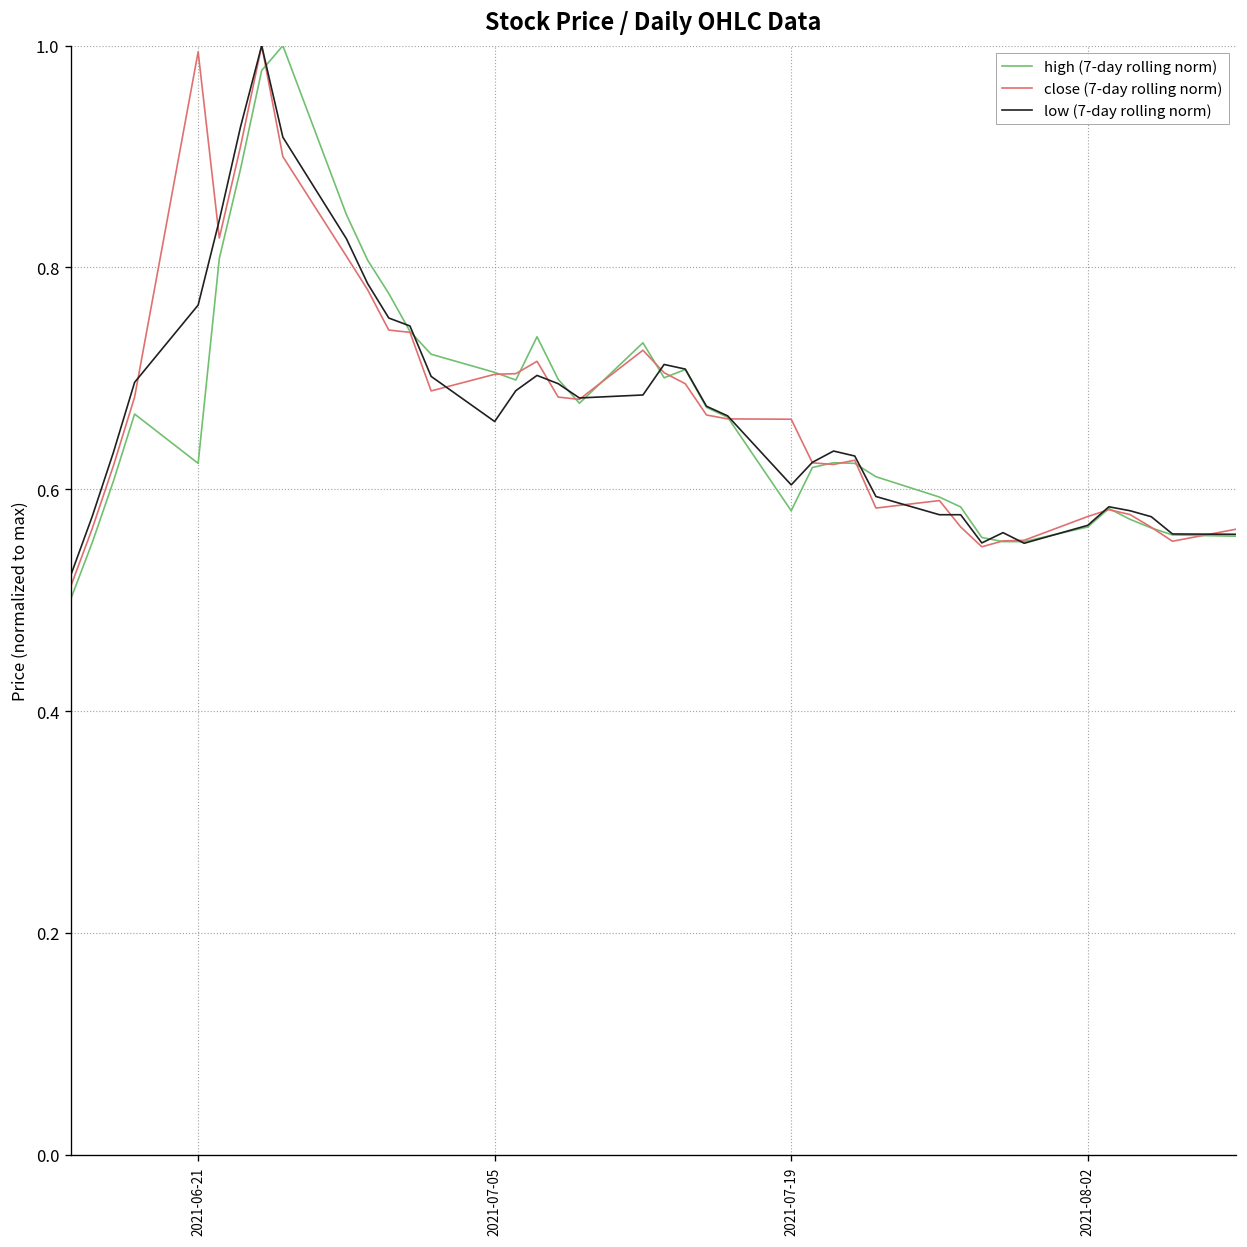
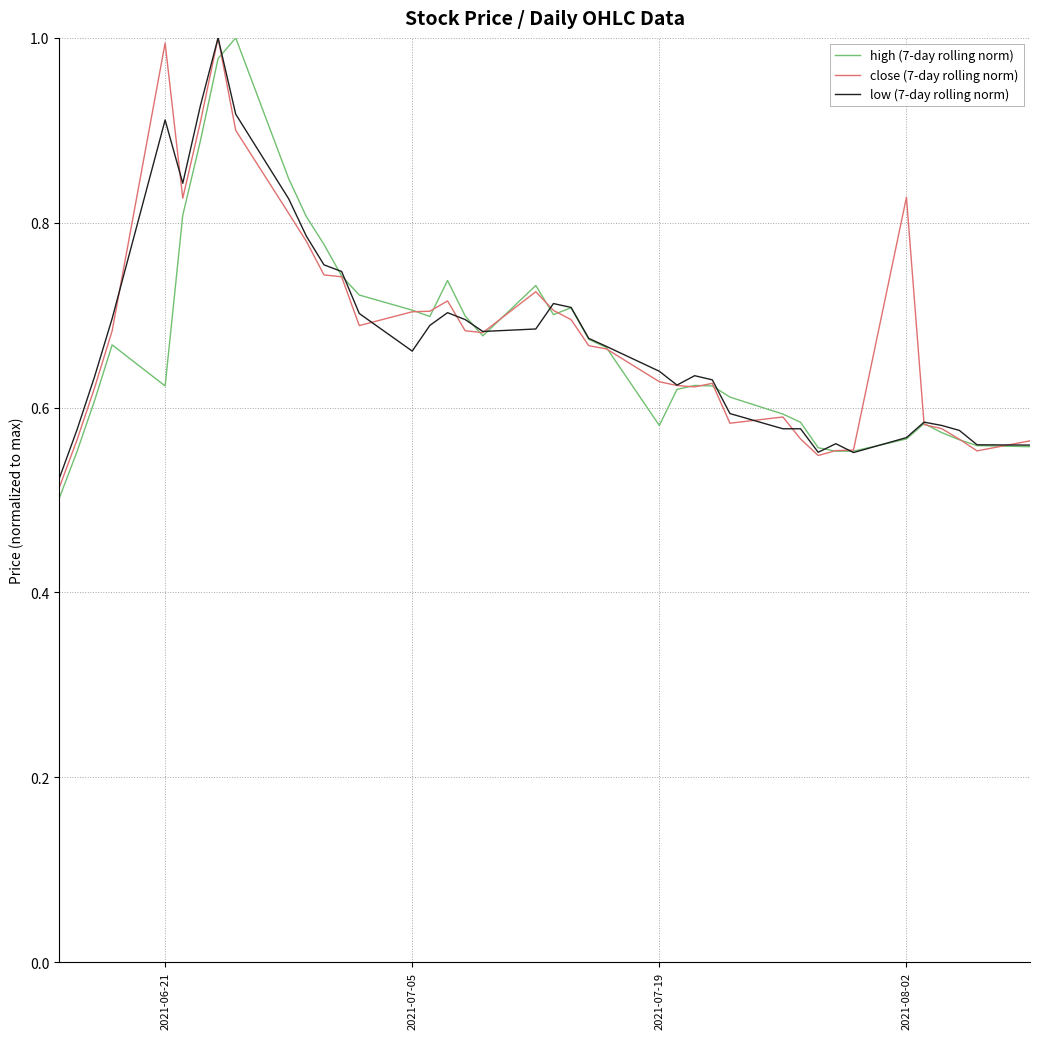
  {
    "high (7-day rolling norm)": {
      "2021-06-21": 0.62,
      "2021-07-19": 0.58
    },
    "close (7-day rolling norm)": {
      "2021-06-21": 0.99,
-     "2021-07-19": 0.66,
-     "2021-08-02": 0.58
+     "2021-07-19": 0.63,
+     "2021-08-02": 0.83
    },
    "low (7-day rolling norm)": {
-     "2021-06-21": 0.77,
+     "2021-06-21": 0.91,
      "2021-07-05": 0.66,
-     "2021-07-19": 0.60
+     "2021-07-19": 0.64
    }
  }
